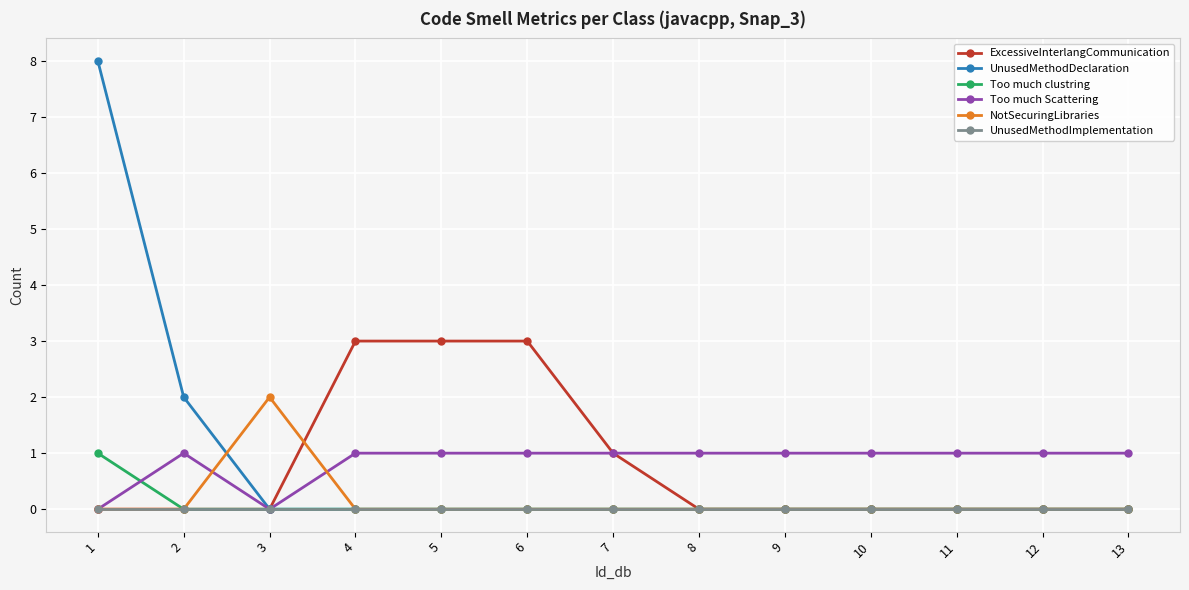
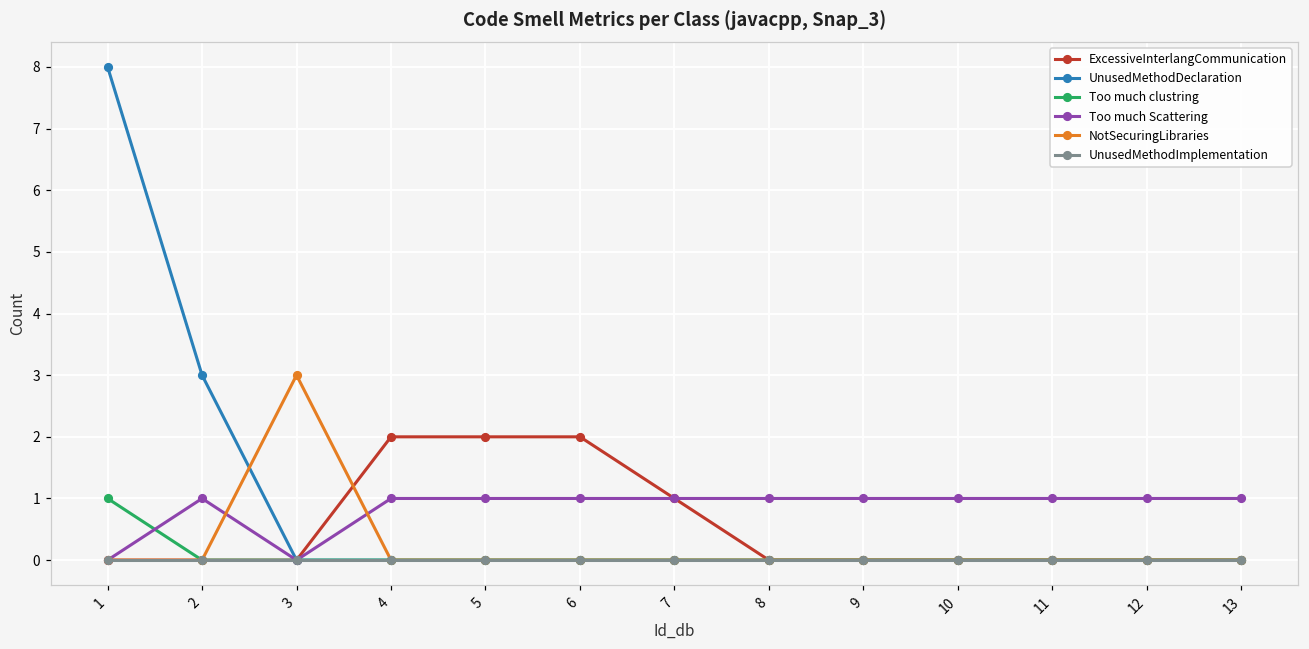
  {
    "ExcessiveInterlangCommunication": {
-     "4": 3,
-     "5": 3,
-     "6": 3
+     "4": 2,
+     "5": 2,
+     "6": 2
    },
    "UnusedMethodDeclaration": {
      "1": 8,
-     "2": 2
+     "2": 3
    },
    "Too much clustring": {
      "1": 1
    },
    "Too much Scattering": {
      "2": 1,
      "4": 1,
      "5": 1,
      "6": 1,
      "8": 1,
      "9": 1,
      "10": 1,
      "11": 1,
      "12": 1,
      "13": 1
    },
    "NotSecuringLibraries": {
-     "3": 2
+     "3": 3
    }
  }
